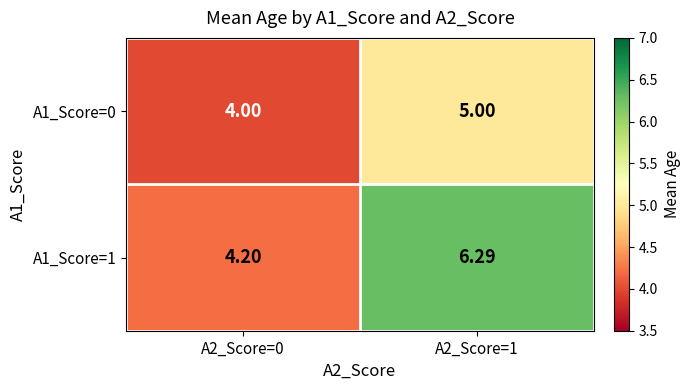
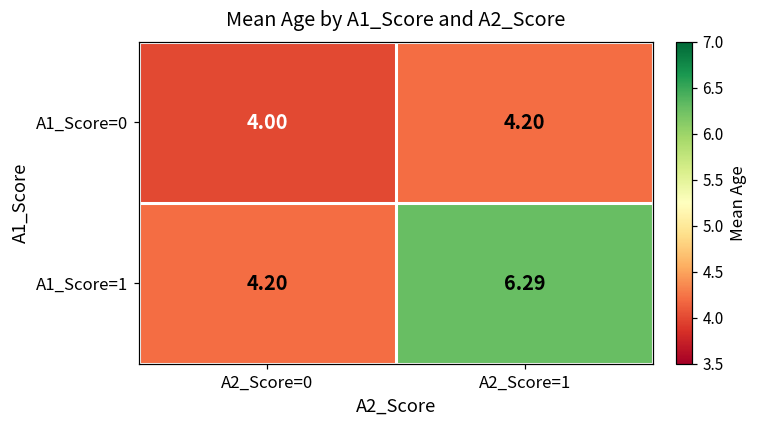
  {
    "A1_Score=0": {
      "A2_Score=0": 4.00,
-     "A2_Score=1": 5.00
+     "A2_Score=1": 4.20
    },
    "A1_Score=1": {
      "A2_Score=0": 4.20,
      "A2_Score=1": 6.29
    }
  }
